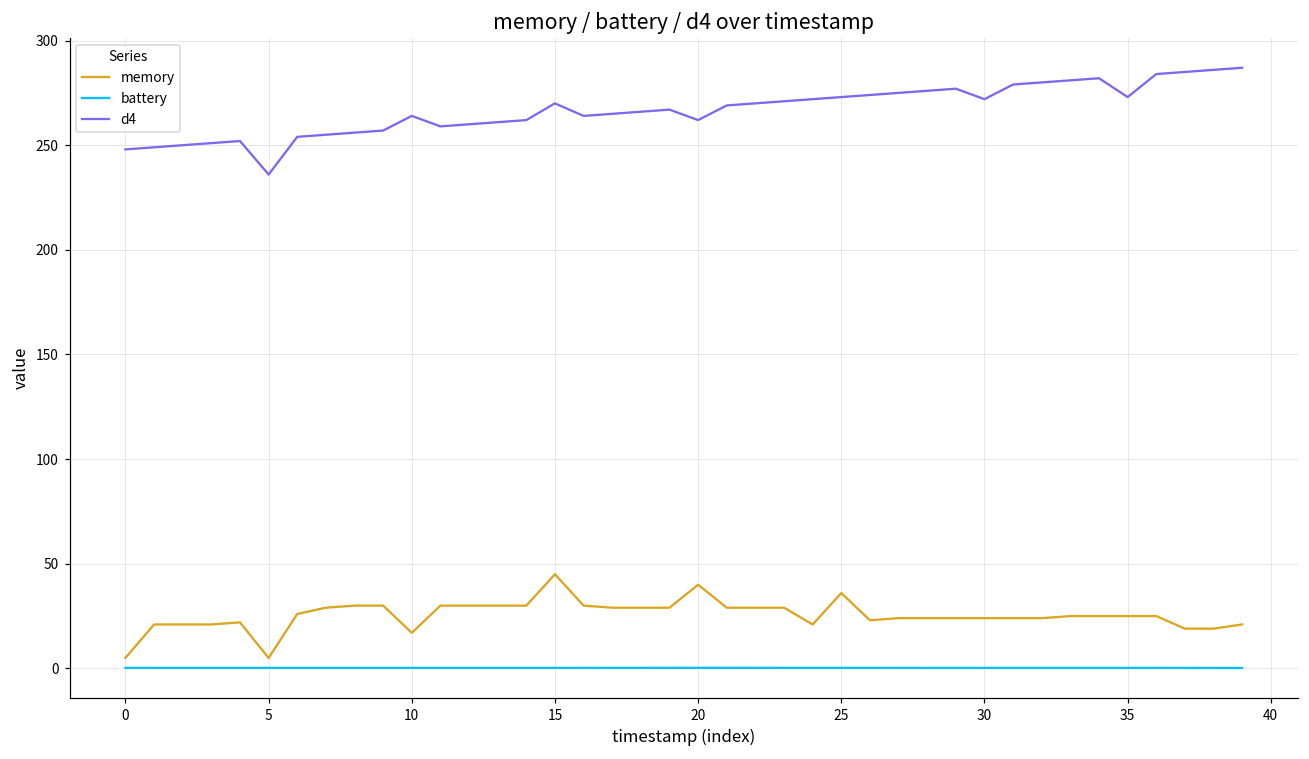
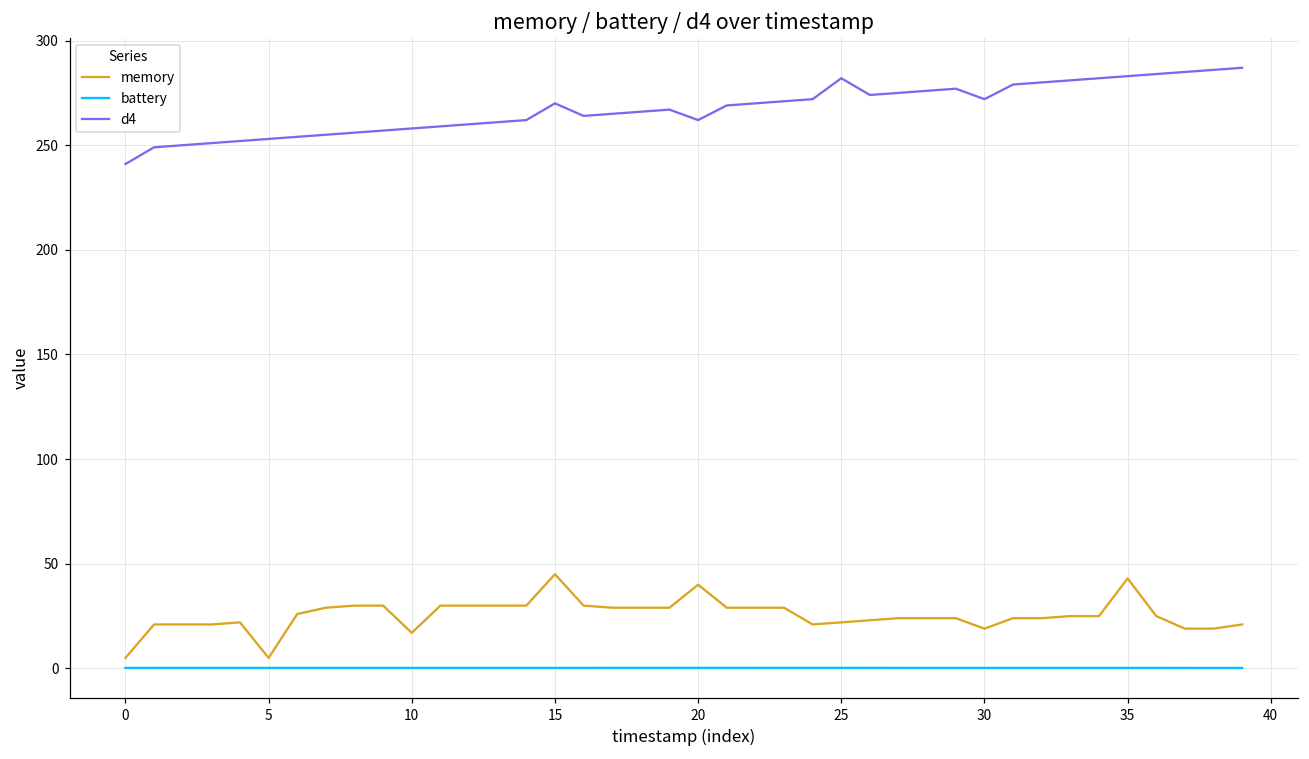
  {
    "memory": {
      "0": 5,
      "5": 5,
      "10": 17,
      "15": 45,
      "20": 40,
-     "25": 36,
-     "30": 24,
-     "35": 25
+     "25": 22,
+     "30": 19,
+     "35": 43
    },
    "battery": {
      "0": 0,
      "5": 0,
      "10": 0,
      "15": 0,
      "20": 0,
      "25": 0,
      "30": 0,
      "35": 0
    },
    "d4": {
-     "0": 248,
-     "5": 236,
-     "10": 264,
+     "0": 241,
+     "5": 253,
+     "10": 258,
      "15": 270,
      "20": 262,
-     "25": 273,
+     "25": 282,
      "30": 272,
-     "35": 273
+     "35": 283
    }
  }
